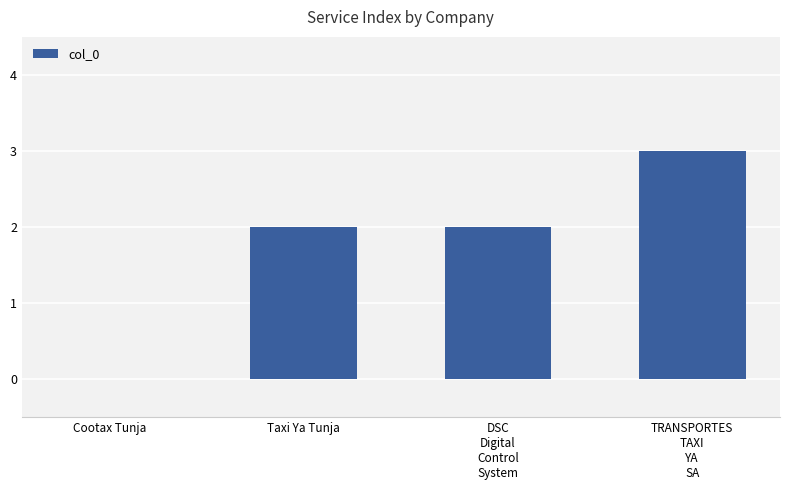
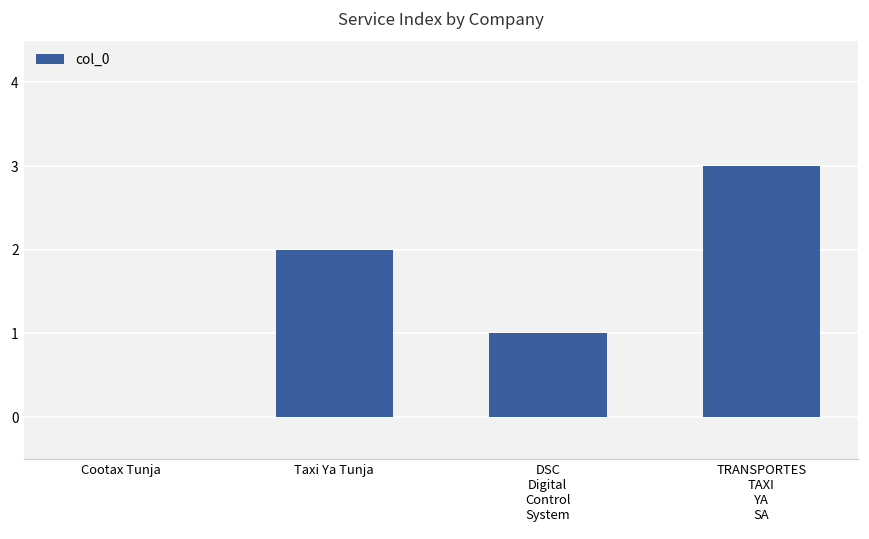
  {
    "Cootax Tunja": 0,
    "Taxi Ya Tunja": 2,
-   "DSC Digital Control System": 2,
+   "DSC Digital Control System": 1,
    "TRANSPORTES TAXI YA SA": 3
  }
